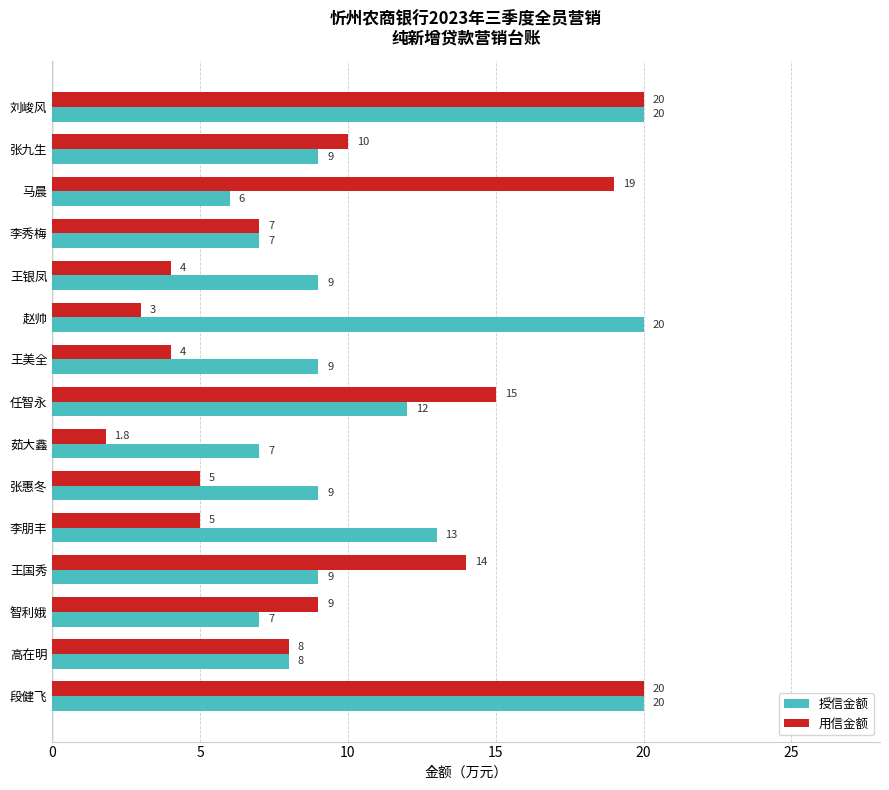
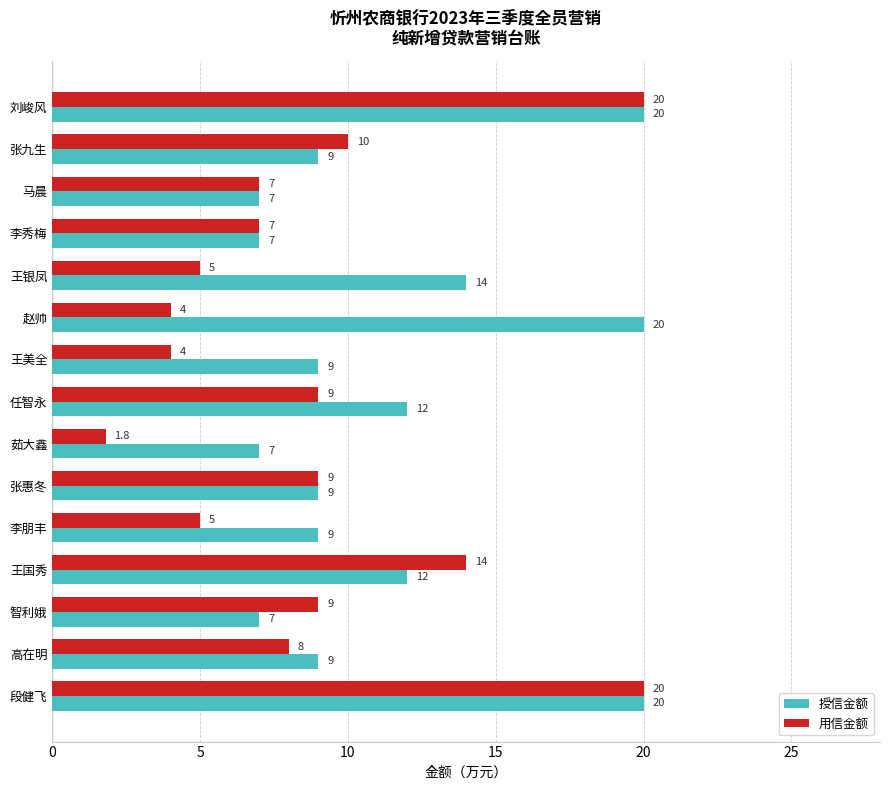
  {
    "授信金额": {
      "刘峻风": 20,
      "张九生": 9,
-     "马晨": 6,
+     "马晨": 7,
      "李秀梅": 7,
-     "王银凤": 9,
+     "王银凤": 14,
      "赵帅": 20,
      "王美全": 9,
      "任智永": 12,
      "茹大鑫": 7,
      "张惠冬": 9,
-     "李朋丰": 13,
-     "王国秀": 9,
+     "李朋丰": 9,
+     "王国秀": 12,
      "智利娥": 7,
-     "高在明": 8,
+     "高在明": 9,
      "段健飞": 20
    },
    "用信金额": {
      "刘峻风": 20,
      "张九生": 10,
-     "马晨": 19,
+     "马晨": 7,
      "李秀梅": 7,
-     "王银凤": 4,
-     "赵帅": 3,
+     "王银凤": 5,
+     "赵帅": 4,
      "王美全": 4,
-     "任智永": 15,
+     "任智永": 9,
      "茹大鑫": 1.8,
-     "张惠冬": 5,
+     "张惠冬": 9,
      "李朋丰": 5,
      "王国秀": 14,
      "智利娥": 9,
      "高在明": 8,
      "段健飞": 20
    }
  }
